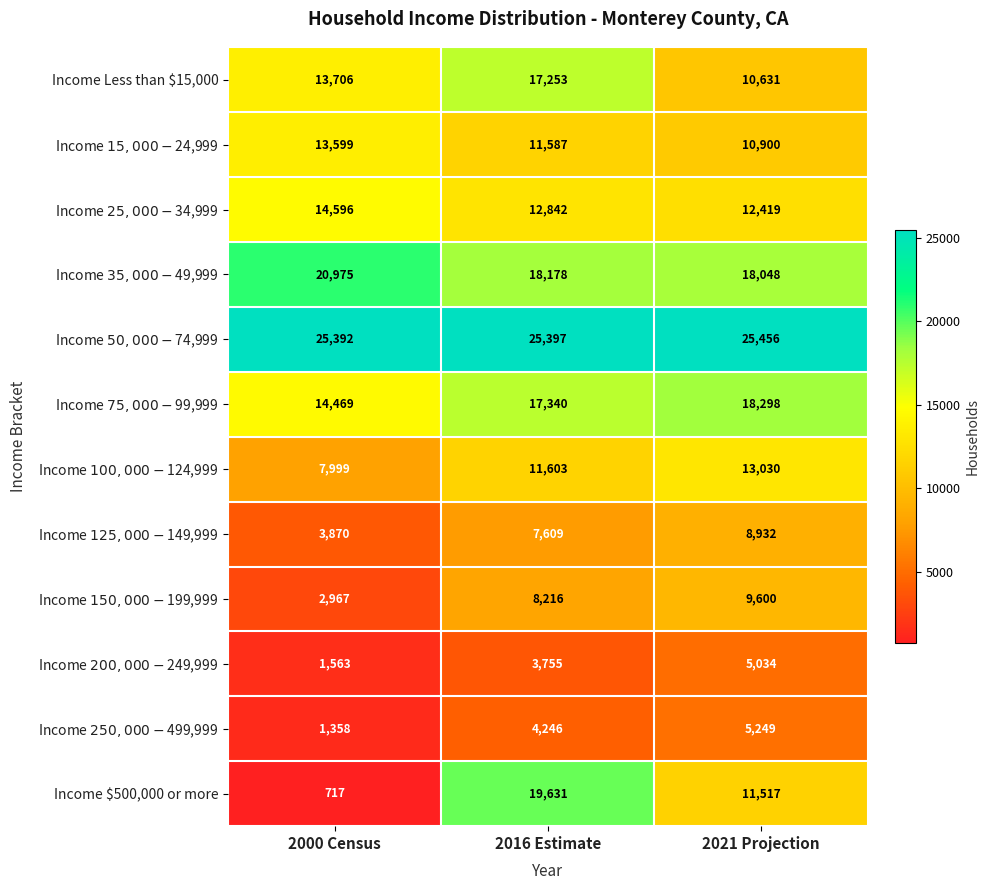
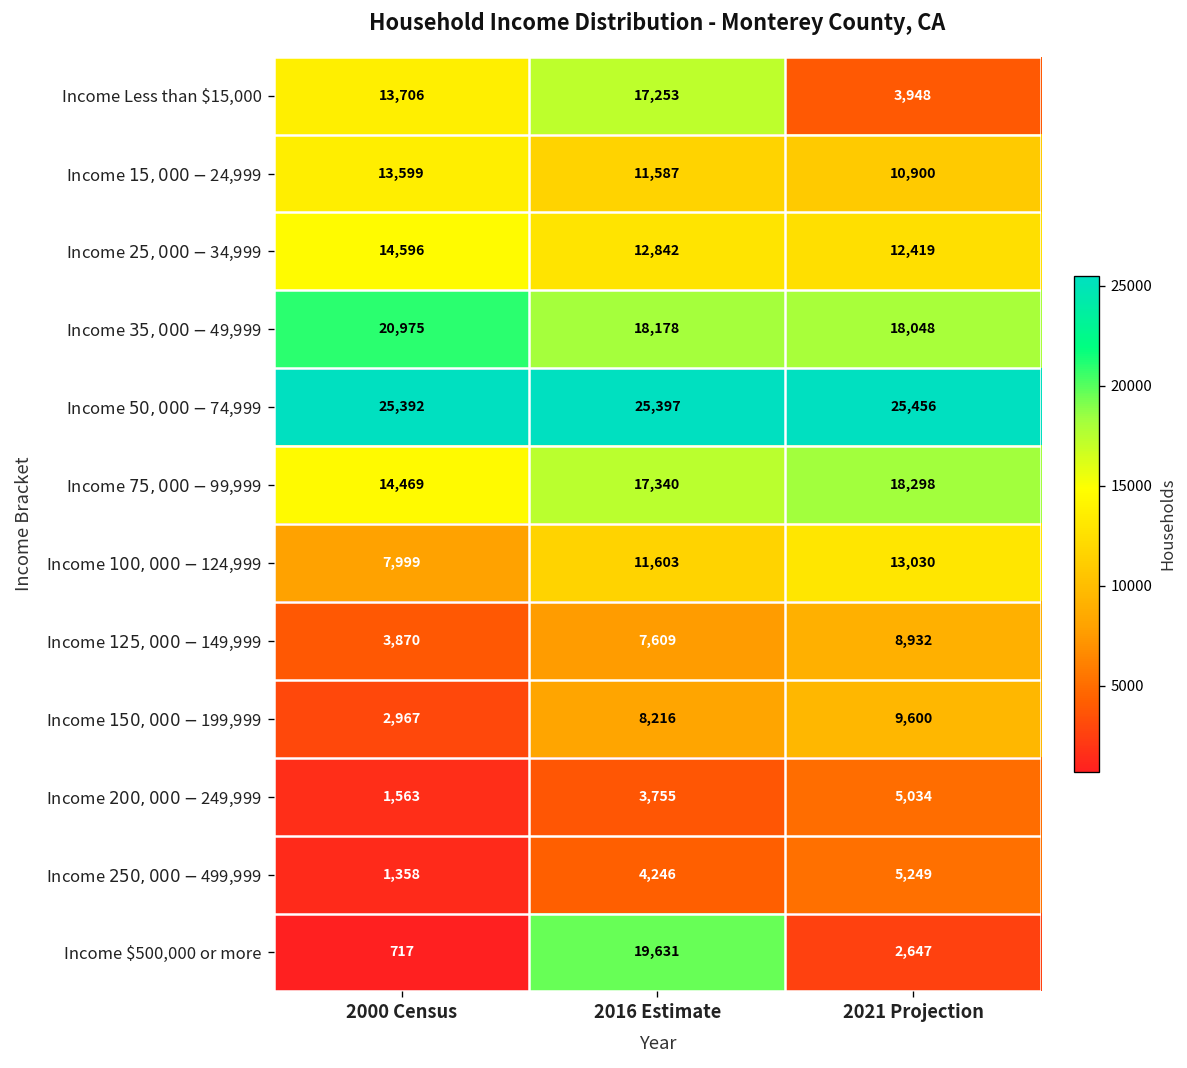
  {
    "Income Less than $15,000": {
      "2000 Census": "13,706",
      "2016 Estimate": "17,253",
-     "2021 Projection": "10,631"
+     "2021 Projection": "3,948"
    },
    "Income $500,000 or more": {
      "2000 Census": "717",
      "2016 Estimate": "19,631",
-     "2021 Projection": "11,517"
+     "2021 Projection": "2,647"
    }
  }
